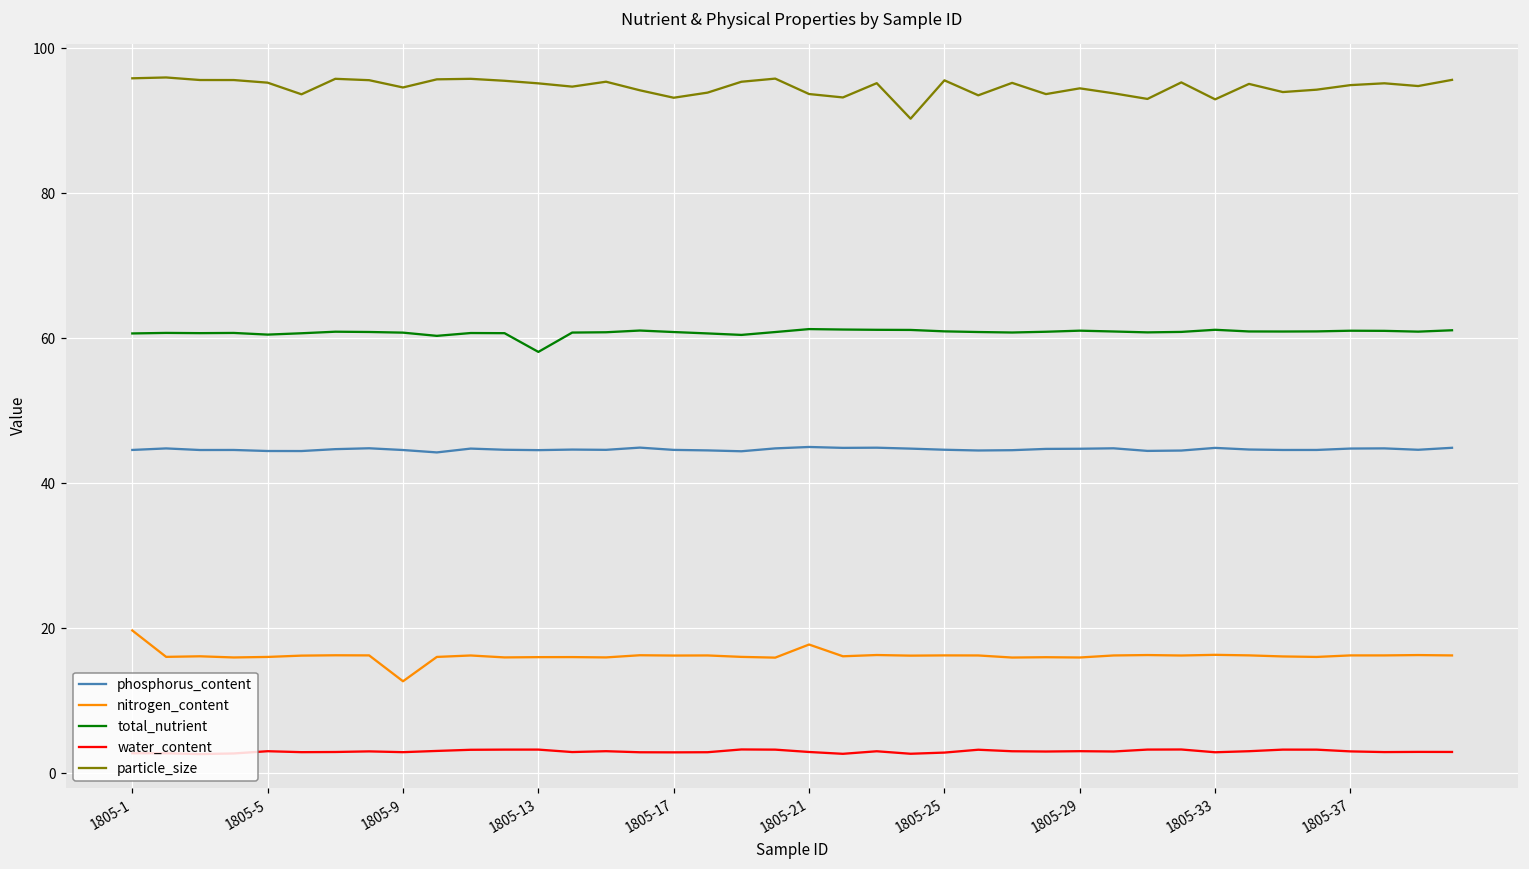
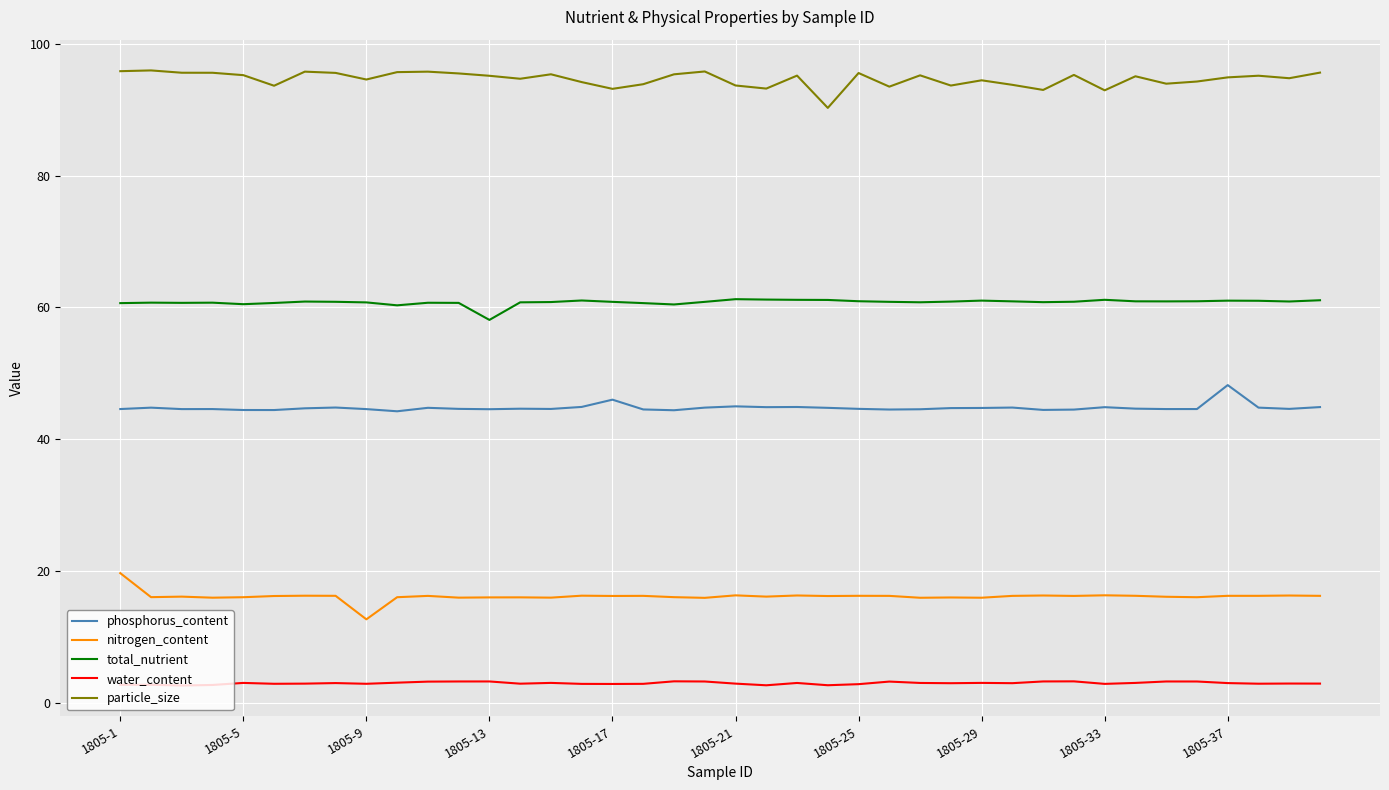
  {
    "phosphorus_content": {
      "1805-1": 45,
      "1805-5": 44,
      "1805-9": 45,
      "1805-13": 45,
-     "1805-17": 45,
+     "1805-17": 46,
      "1805-21": 45,
      "1805-25": 45,
      "1805-29": 45,
      "1805-33": 45,
-     "1805-37": 45
+     "1805-37": 48
    },
    "nitrogen_content": {
      "1805-1": 20,
      "1805-5": 16,
      "1805-9": 13,
      "1805-13": 16,
      "1805-17": 16,
-     "1805-21": 18,
+     "1805-21": 16,
      "1805-25": 16,
      "1805-29": 16,
      "1805-33": 16,
      "1805-37": 16
    },
    "total_nutrient": {
      "1805-1": 61,
      "1805-5": 60,
      "1805-9": 61,
      "1805-13": 58,
      "1805-17": 61,
      "1805-21": 61,
      "1805-25": 61,
      "1805-29": 61,
      "1805-33": 61,
      "1805-37": 61
    },
    "water_content": {
      "1805-5": 3,
      "1805-9": 3,
      "1805-13": 3,
      "1805-17": 3,
      "1805-21": 3,
      "1805-25": 3,
      "1805-29": 3,
      "1805-33": 3,
      "1805-37": 3
    },
    "particle_size": {
      "1805-1": 96,
      "1805-5": 95,
      "1805-9": 95,
      "1805-13": 95,
      "1805-17": 93,
      "1805-21": 94,
      "1805-25": 96,
      "1805-29": 94,
      "1805-33": 93,
      "1805-37": 95
    }
  }
